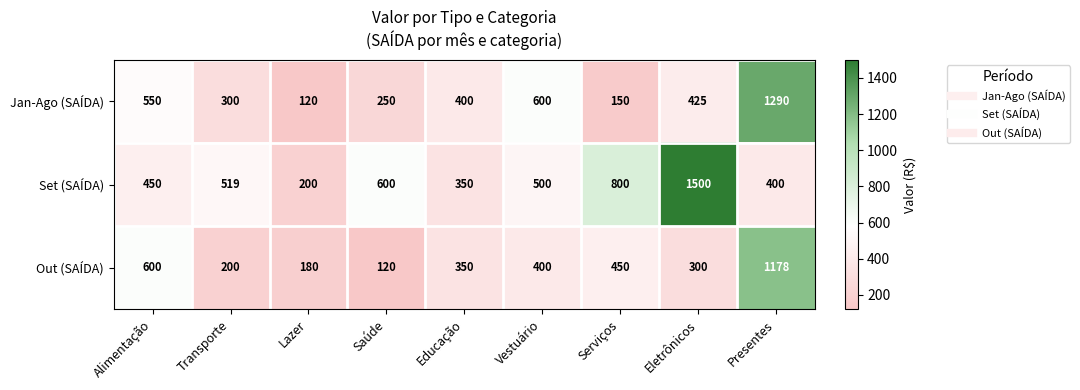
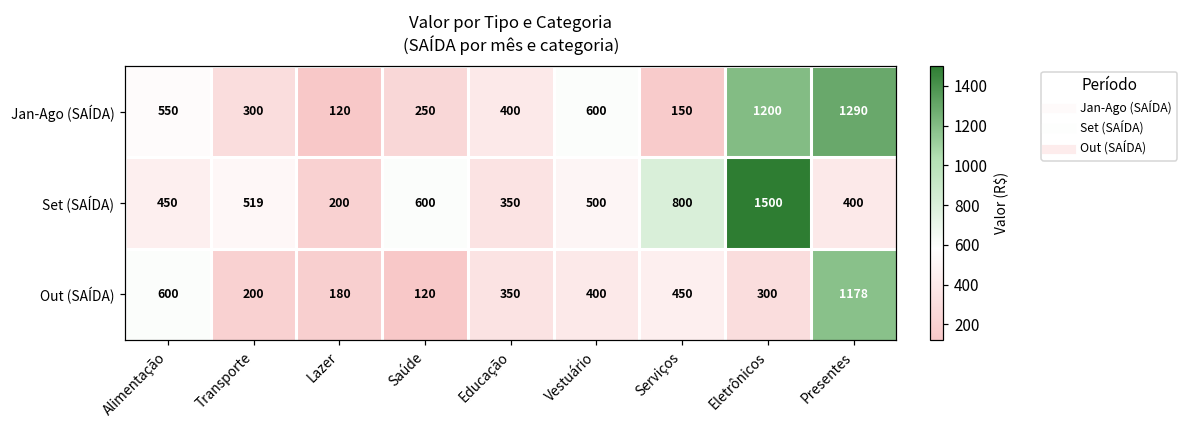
  {
    "Jan-Ago (SAÍDA)": {
      "Alimentação": 550,
      "Transporte": 300,
      "Lazer": 120,
      "Saúde": 250,
      "Educação": 400,
      "Vestuário": 600,
      "Serviços": 150,
-     "Eletrônicos": 425,
+     "Eletrônicos": 1200,
      "Presentes": 1290
    },
    "Set (SAÍDA)": {
      "Alimentação": 450,
      "Transporte": 519,
      "Lazer": 200,
      "Saúde": 600,
      "Educação": 350,
      "Vestuário": 500,
      "Serviços": 800,
      "Eletrônicos": 1500,
      "Presentes": 400
    },
    "Out (SAÍDA)": {
      "Alimentação": 600,
      "Transporte": 200,
      "Lazer": 180,
      "Saúde": 120,
      "Educação": 350,
      "Vestuário": 400,
      "Serviços": 450,
      "Eletrônicos": 300,
      "Presentes": 1178
    }
  }
